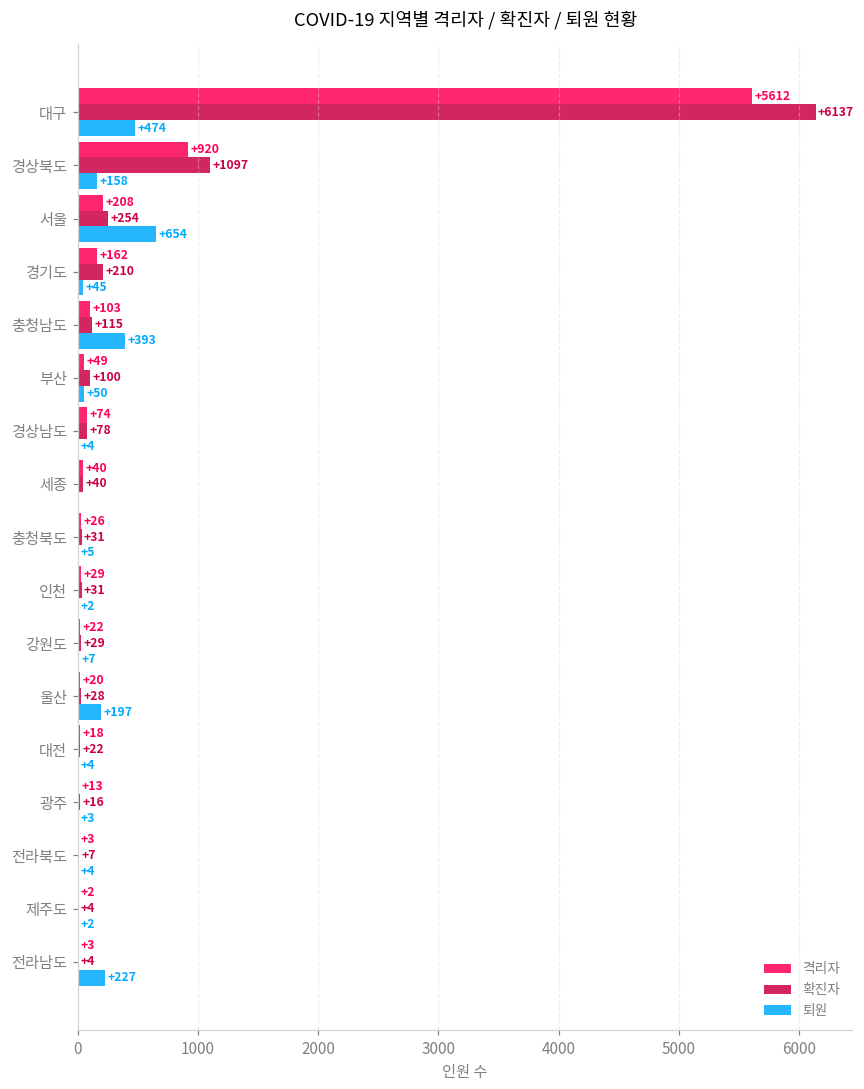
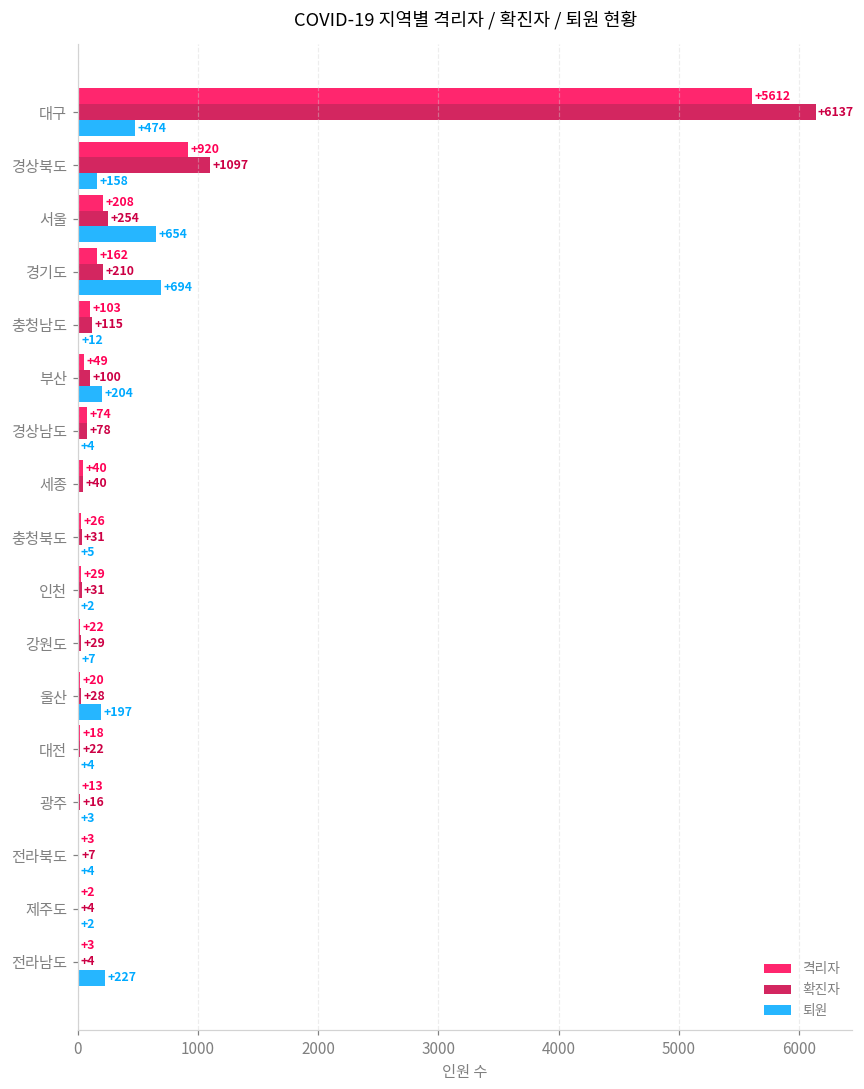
  {
    "퇴원": {
      "대구": "+474",
      "경상북도": "+158",
      "서울": "+654",
-     "경기도": "+45",
-     "충청남도": "+393",
-     "부산": "+50",
+     "경기도": "+694",
+     "충청남도": "+12",
+     "부산": "+204",
      "경상남도": "+4",
      "충청북도": "+5",
      "인천": "+2",
      "강원도": "+7",
      "울산": "+197",
      "대전": "+4",
      "광주": "+3",
      "전라북도": "+4",
      "제주도": "+2",
      "전라남도": "+227"
    }
  }
